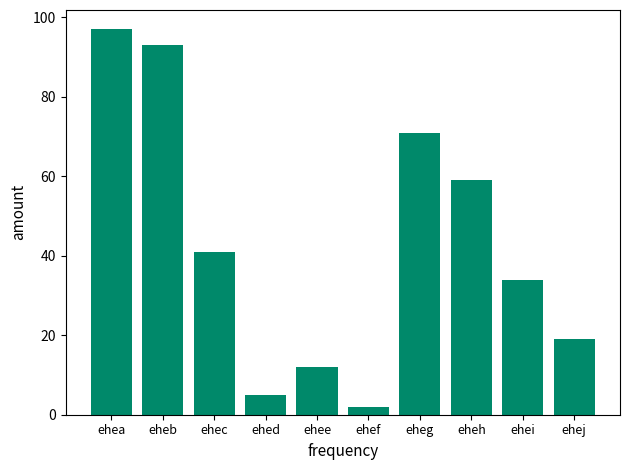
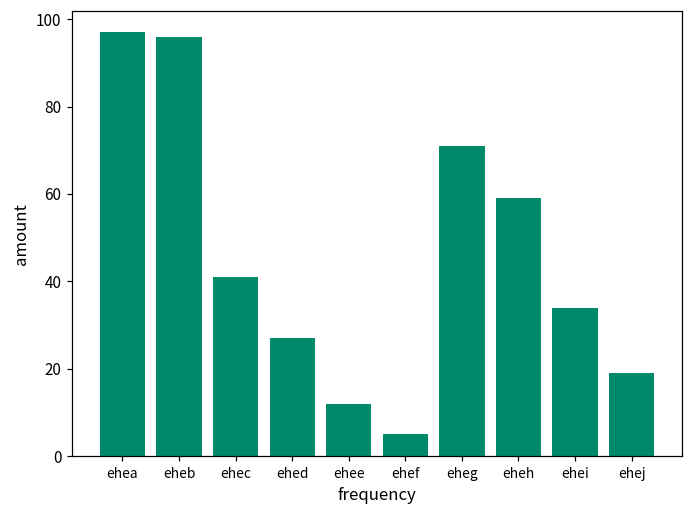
  {
    "ehea": 97,
-   "eheb": 93,
+   "eheb": 96,
    "ehec": 41,
-   "ehed": 5,
+   "ehed": 27,
    "ehee": 12,
-   "ehef": 2,
+   "ehef": 5,
    "eheg": 71,
    "eheh": 59,
    "ehei": 34,
    "ehej": 19
  }
